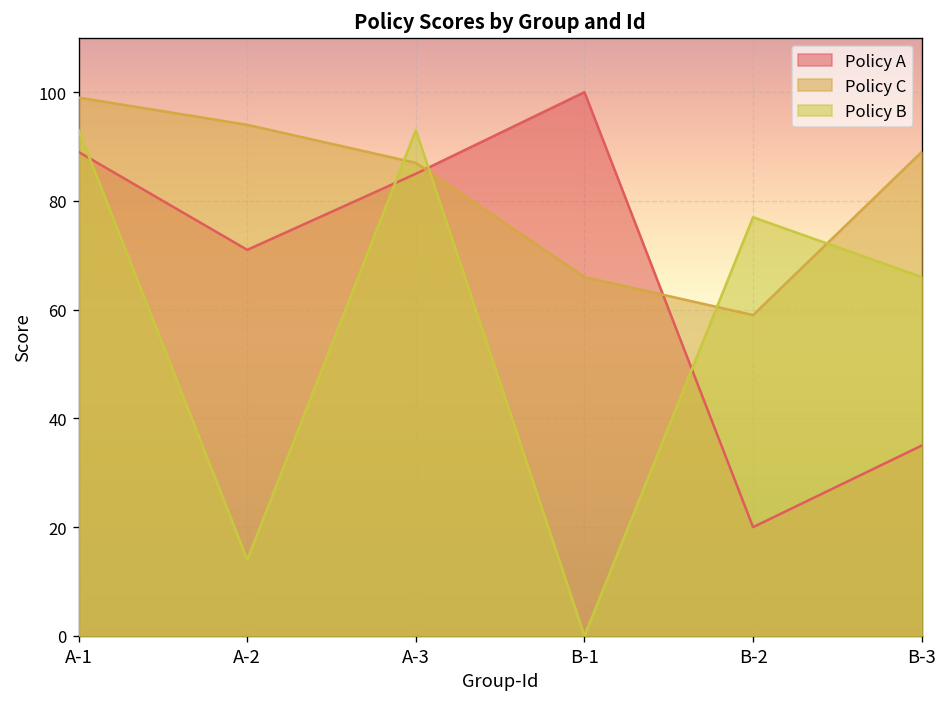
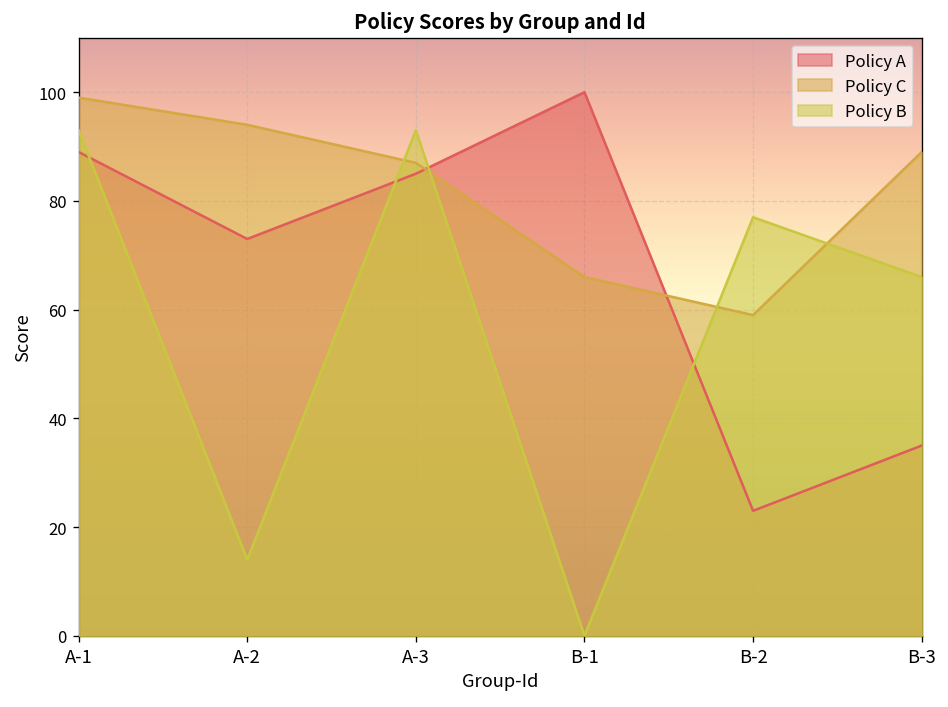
  {
    "Policy A": {
      "A-1": 89,
-     "A-2": 71,
+     "A-2": 73,
      "A-3": 85,
      "B-1": 100,
-     "B-2": 20,
+     "B-2": 23,
      "B-3": 35
    }
  }
